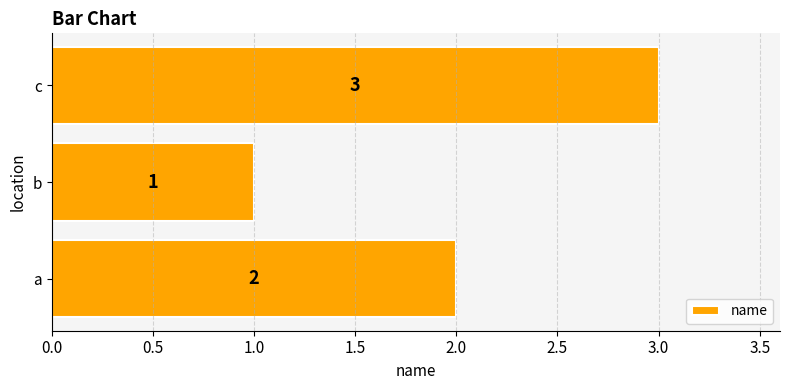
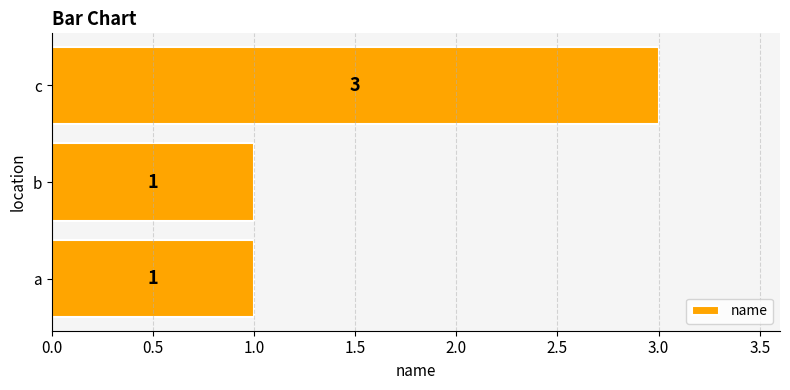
  {
    "c": 3,
    "b": 1,
-   "a": 2
+   "a": 1
  }
